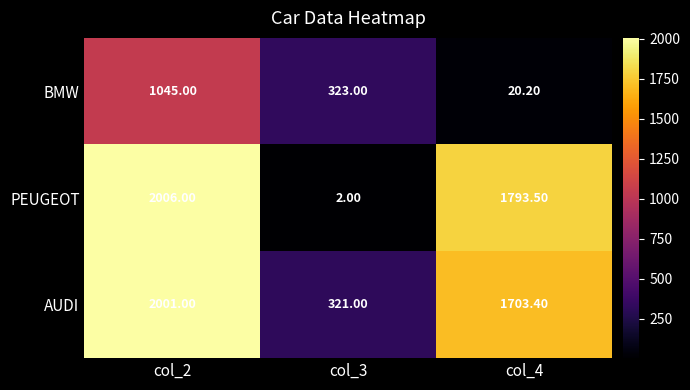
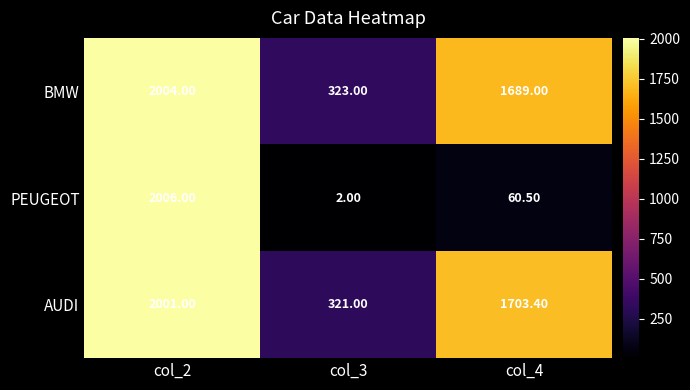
  {
    "BMW": {
-     "col_2": 1045.00,
+     "col_2": 2004.00,
      "col_3": 323.00,
-     "col_4": 20.20
+     "col_4": 1689.00
    },
    "PEUGEOT": {
      "col_2": 2006.00,
      "col_3": 2.00,
-     "col_4": 1793.50
+     "col_4": 60.50
    },
    "AUDI": {
      "col_2": 2001.00,
      "col_3": 321.00,
      "col_4": 1703.40
    }
  }
